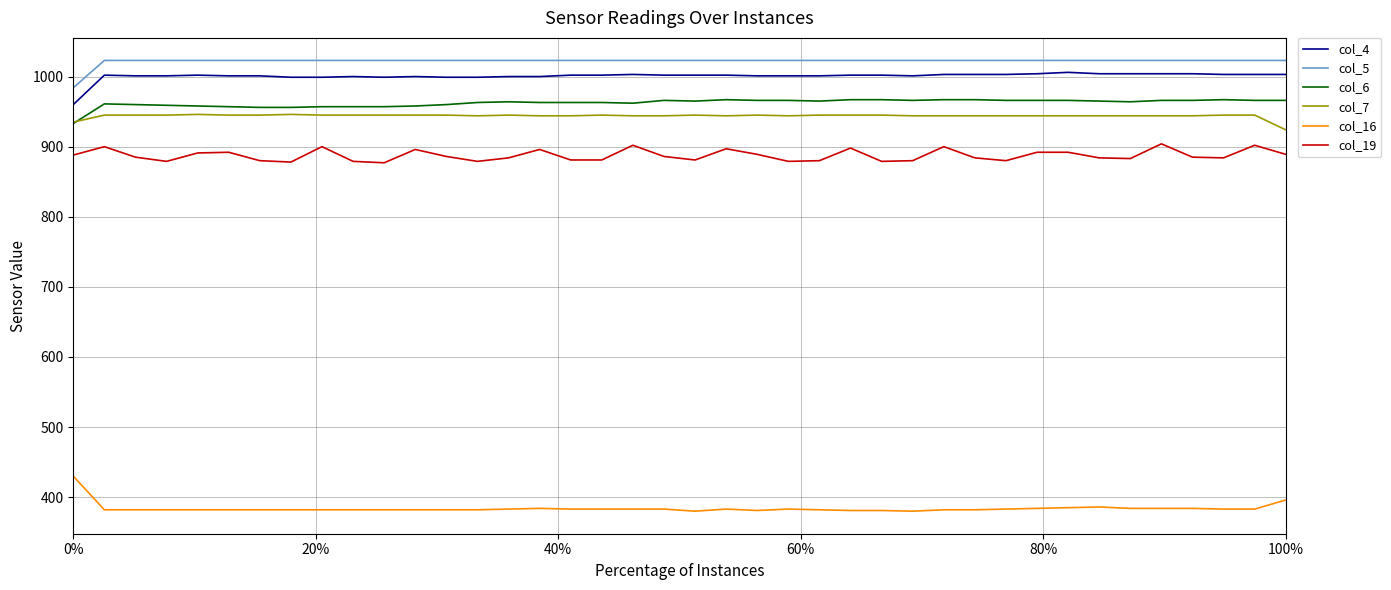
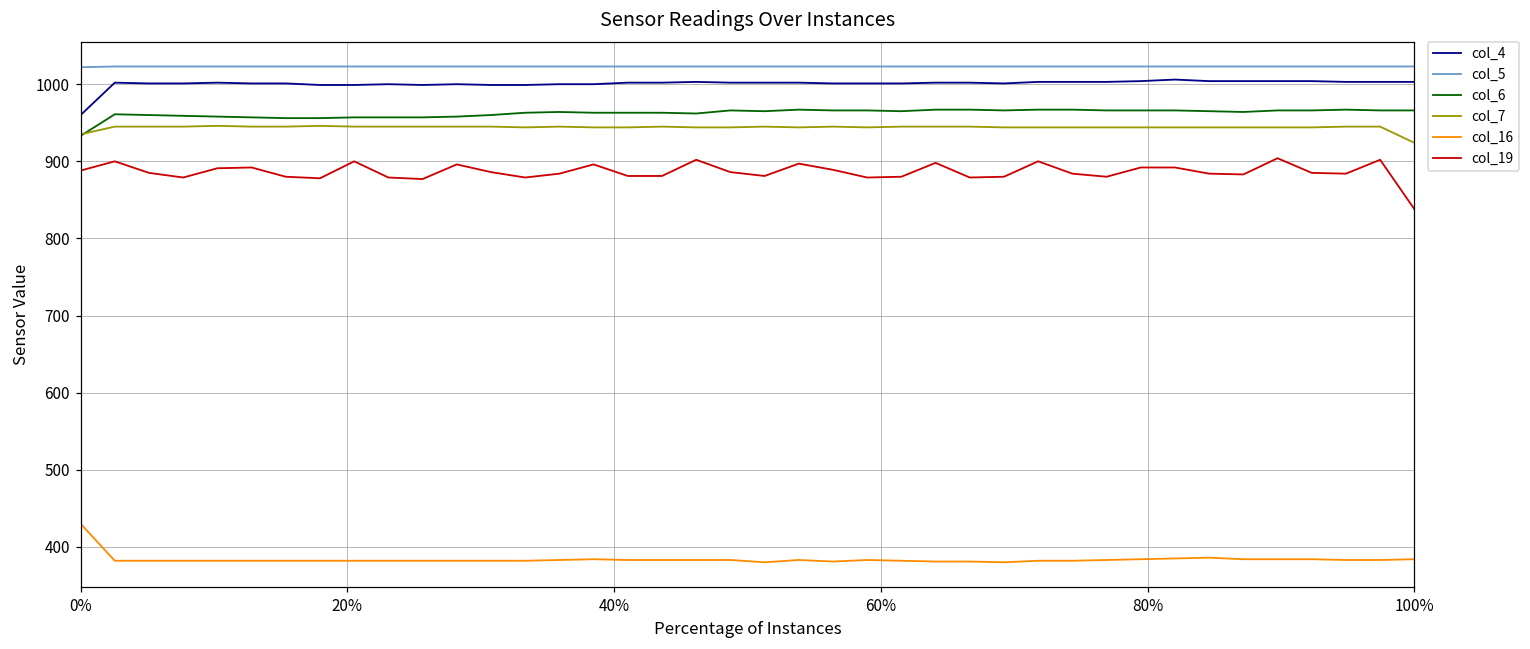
  {
    "col_4": {
      "0%": 960,
      "100%": 1000
    },
    "col_5": {
-     "0%": 980,
+     "0%": 1020,
      "100%": 1020
    },
    "col_6": {
      "100%": 970
    },
    "col_7": {
      "100%": 920
    },
    "col_16": {
      "0%": 430,
-     "100%": 400
+     "100%": 380
    },
    "col_19": {
      "0%": 890,
-     "100%": 890
+     "100%": 840
    }
  }
